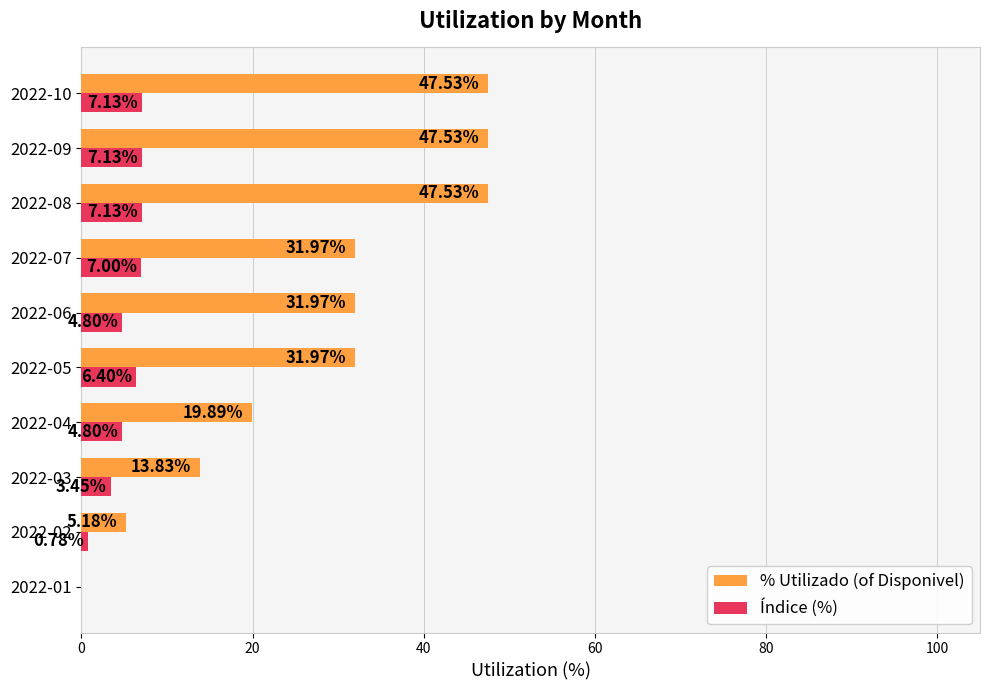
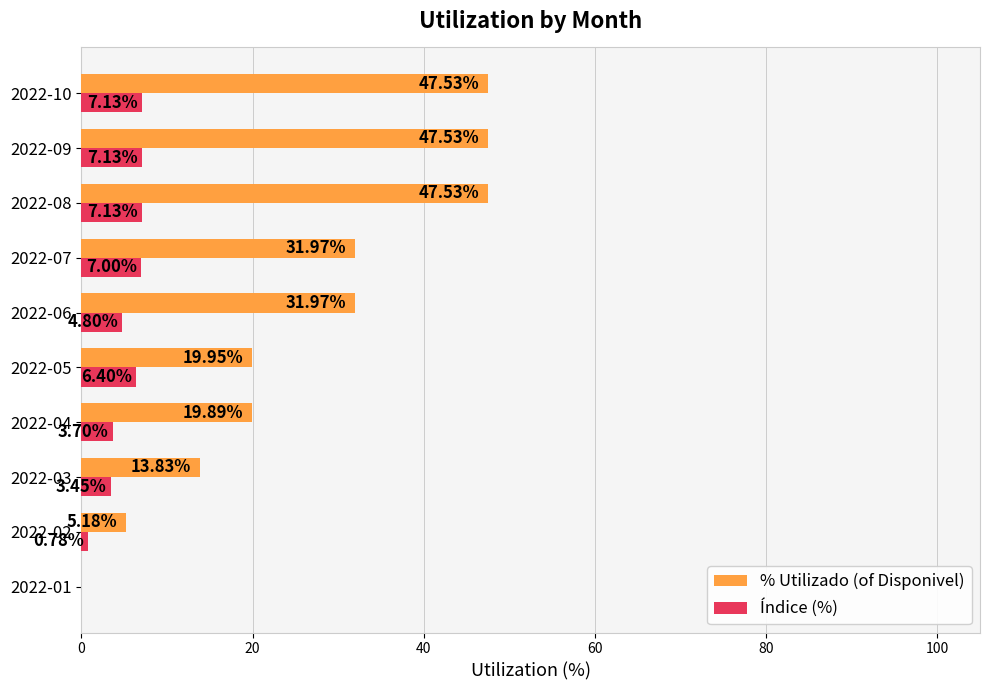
  {
    "% Utilizado (of Disponivel)": {
      "2022-10": "47.53%",
      "2022-09": "47.53%",
      "2022-08": "47.53%",
      "2022-07": "31.97%",
      "2022-06": "31.97%",
-     "2022-05": "31.97%",
+     "2022-05": "19.95%",
      "2022-04": "19.89%",
      "2022-03": "13.83%",
      "2022-02": "5.18%"
    },
    "Índice (%)": {
      "2022-10": "7.13%",
      "2022-09": "7.13%",
      "2022-08": "7.13%",
      "2022-07": "7.00%",
      "2022-06": "4.80%",
      "2022-05": "6.40%",
-     "2022-04": "4.80%",
+     "2022-04": "3.70%",
      "2022-03": "3.45%",
      "2022-02": "0.78%"
    }
  }
